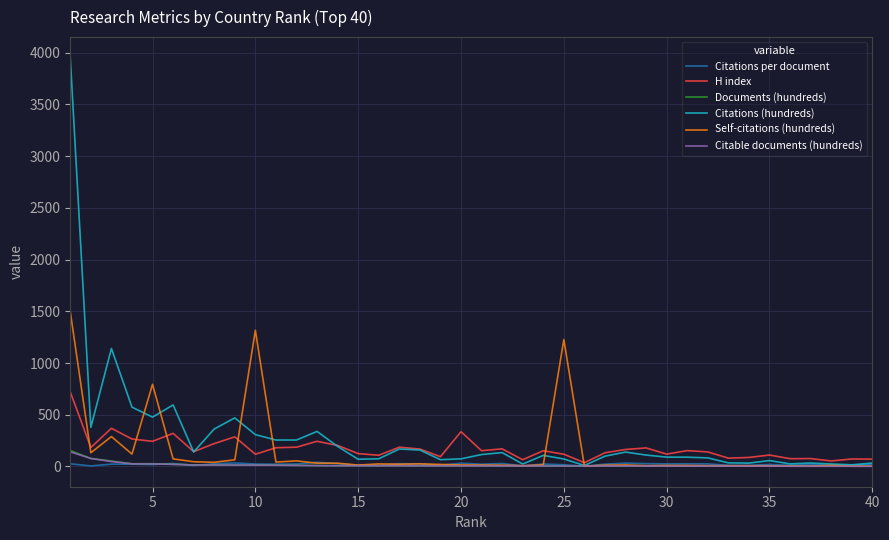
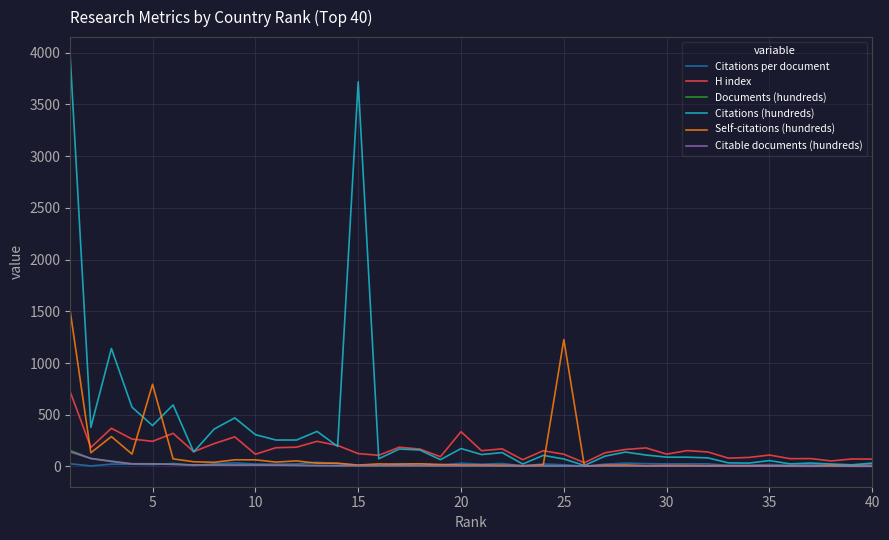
  {
    "H index": {
      "5": 240,
      "10": 120,
      "15": 120,
      "20": 340,
      "25": 120,
      "30": 120,
      "35": 110,
      "40": 70
    },
    "Citations (hundreds)": {
-     "5": 480,
+     "5": 400,
      "10": 310,
-     "15": 70,
-     "20": 70,
+     "15": 3720,
+     "20": 170,
      "25": 70,
      "30": 90,
      "35": 60
    },
    "Self-citations (hundreds)": {
      "5": 790,
-     "10": 1320,
+     "10": 60,
      "25": 1230
    }
  }
